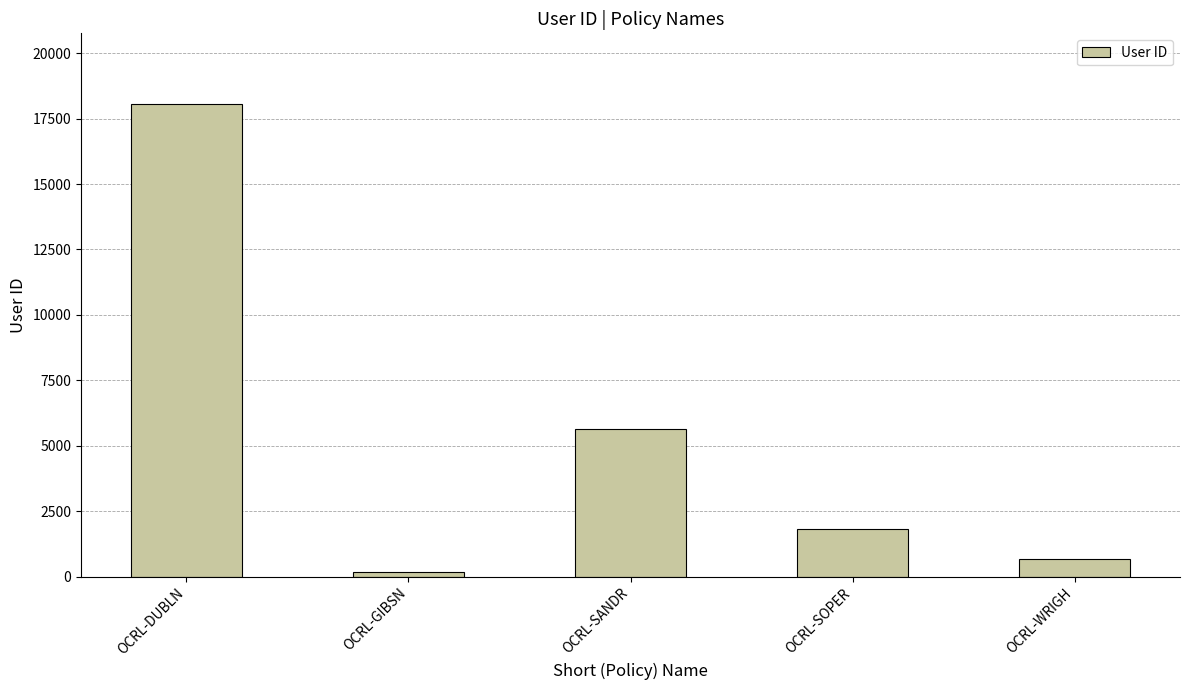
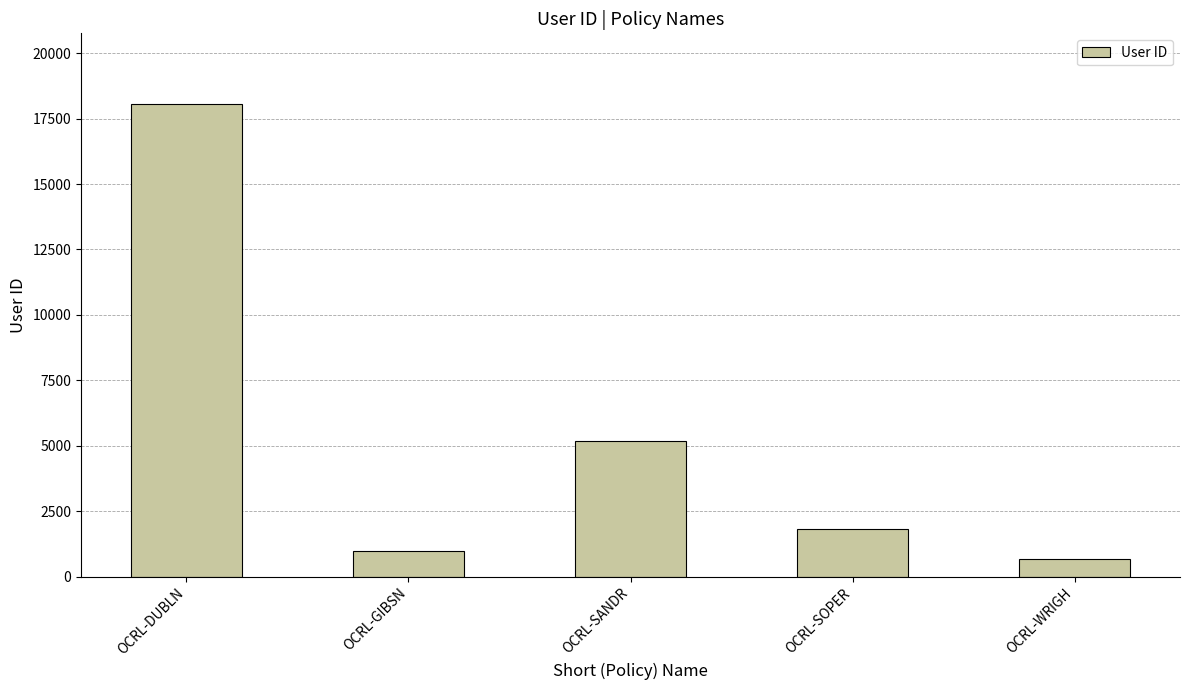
  {
    "OCRL-DUBLN": 18100,
-   "OCRL-GIBSN": 200,
-   "OCRL-SANDR": 5600,
+   "OCRL-GIBSN": 1000,
+   "OCRL-SANDR": 5200,
    "OCRL-SOPER": 1800,
    "OCRL-WRIGH": 700
  }
